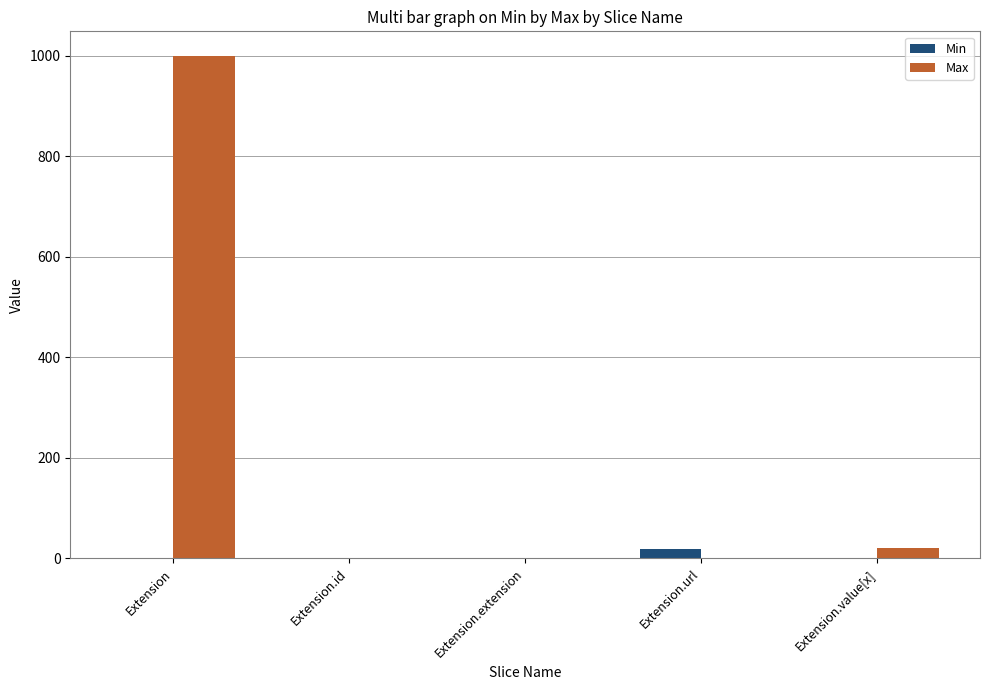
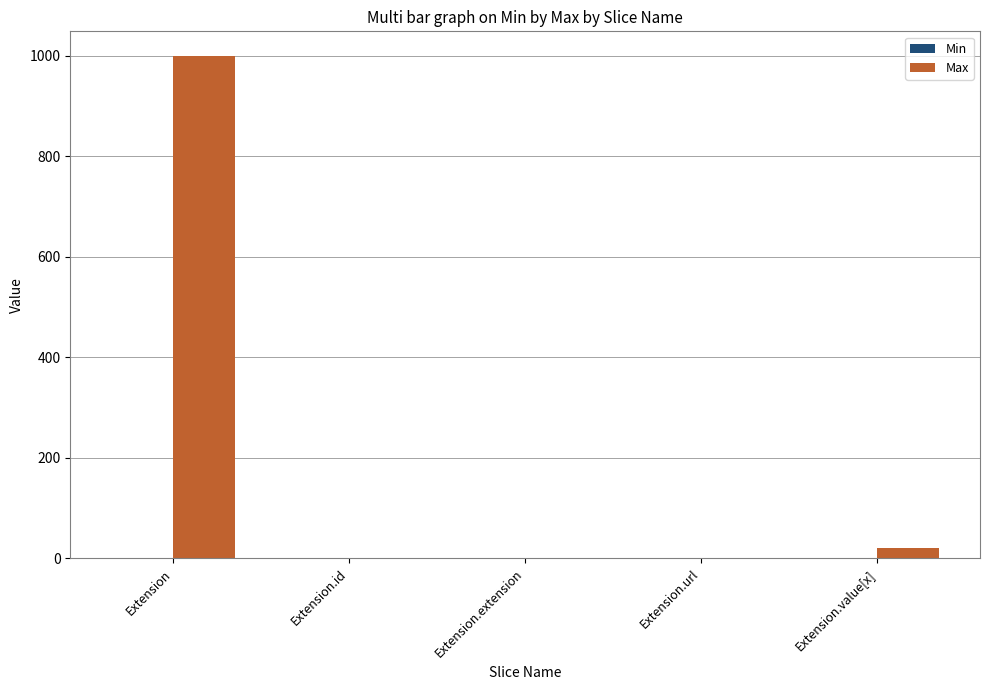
  {
    "Min": {
      "Extension": 0,
      "Extension.id": 0,
      "Extension.extension": 0,
-     "Extension.url": 20,
+     "Extension.url": 0,
      "Extension.value[x]": 0
    },
    "Max": {
      "Extension": 1000,
      "Extension.extension": 0,
      "Extension.value[x]": 20
    }
  }
